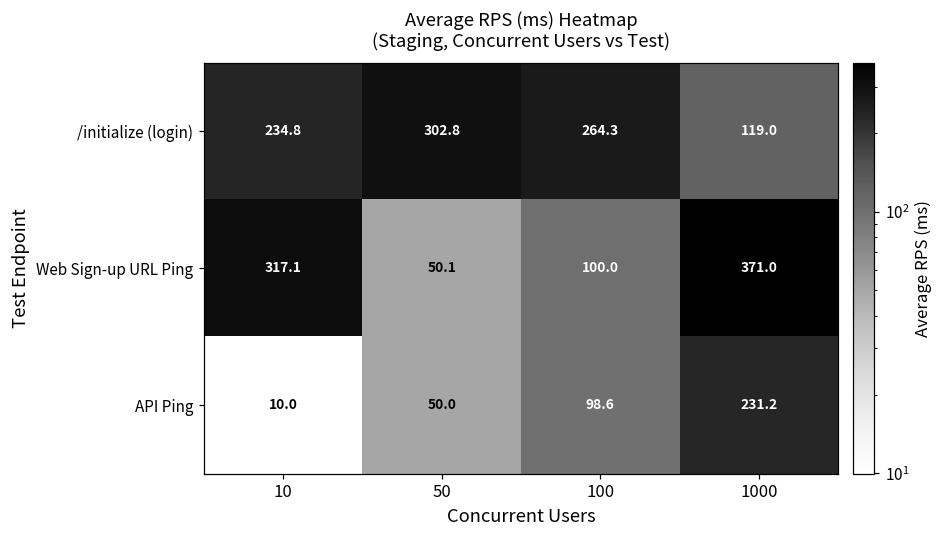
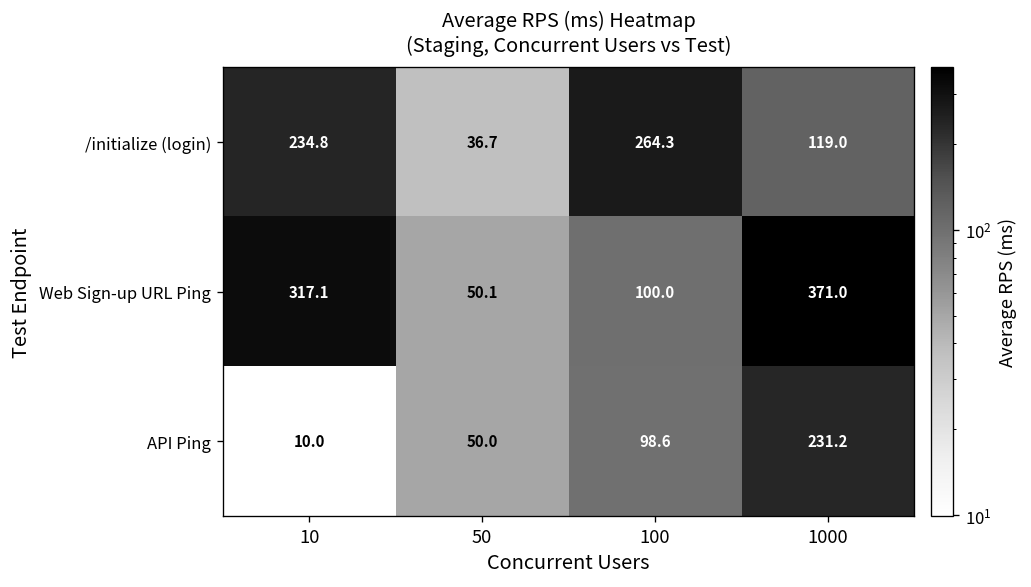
  {
    "/initialize (login)": {
      "10": 234.8,
-     "50": 302.8,
+     "50": 36.7,
      "100": 264.3,
      "1000": 119.0
    },
    "Web Sign-up URL Ping": {
      "10": 317.1,
      "50": 50.1,
      "100": 100.0,
      "1000": 371.0
    },
    "API Ping": {
      "10": 10.0,
      "50": 50.0,
      "100": 98.6,
      "1000": 231.2
    }
  }
